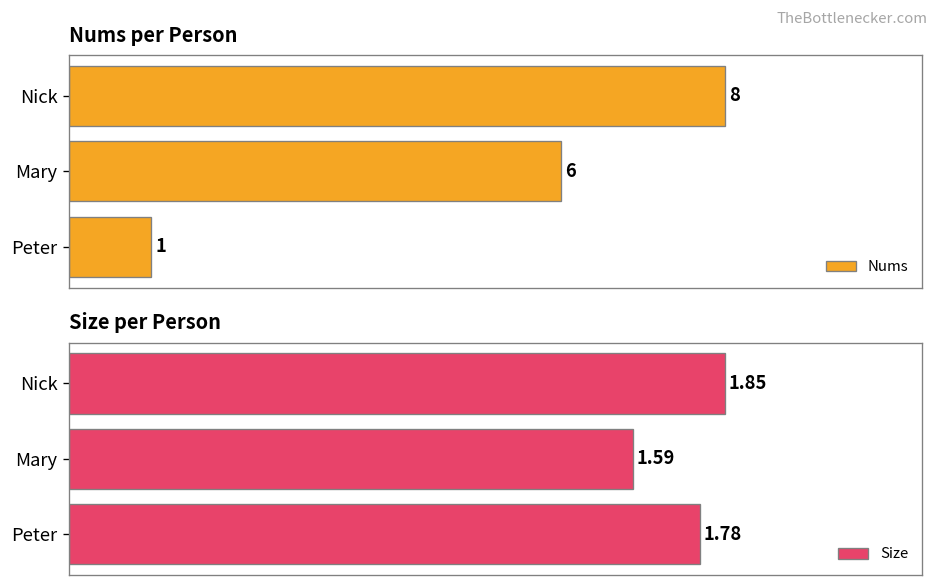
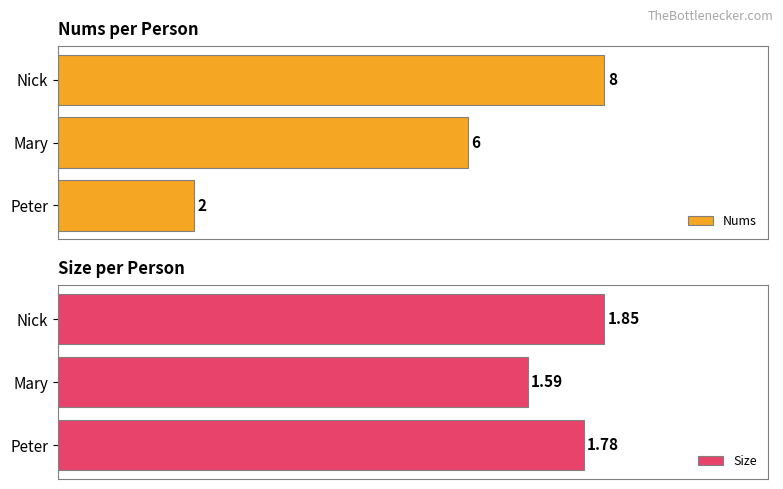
  {
    "Nums per Person": {
      "Nick": 8,
      "Mary": 6,
-     "Peter": 1
+     "Peter": 2
    },
    "Size per Person": {
      "Nick": 1.85,
      "Mary": 1.59,
      "Peter": 1.78
    }
  }
